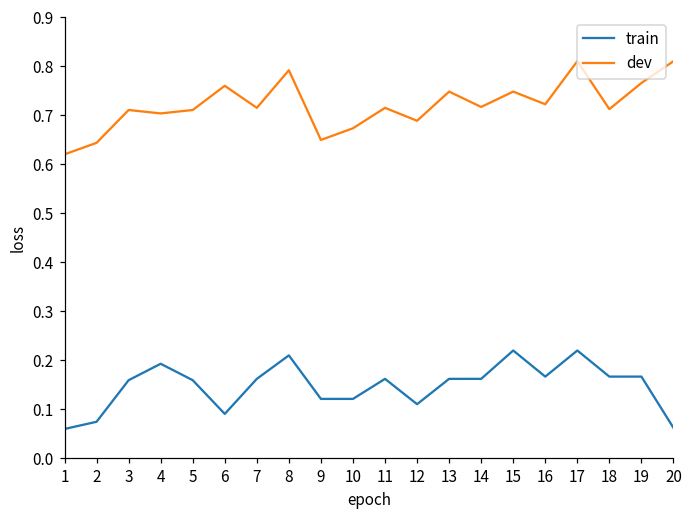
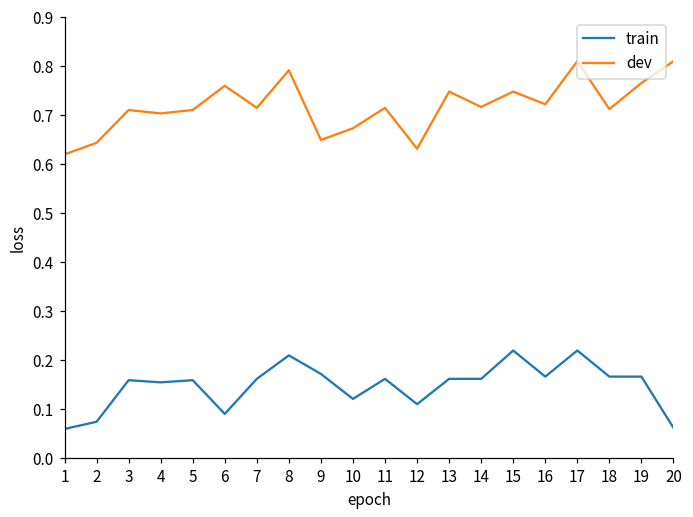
  {
    "train": {
      "1": 0.06,
      "2": 0.07,
      "3": 0.16,
-     "4": 0.19,
+     "4": 0.16,
      "5": 0.16,
      "6": 0.09,
      "7": 0.16,
      "8": 0.21,
-     "9": 0.12,
+     "9": 0.17,
      "10": 0.12,
      "11": 0.16,
      "12": 0.11,
      "13": 0.16,
      "14": 0.16,
      "15": 0.22,
      "16": 0.17,
      "17": 0.22,
      "18": 0.17,
      "19": 0.17,
      "20": 0.06
    },
    "dev": {
      "1": 0.62,
      "2": 0.64,
      "3": 0.71,
      "4": 0.70,
      "5": 0.71,
      "6": 0.76,
      "7": 0.71,
      "8": 0.79,
      "9": 0.65,
      "10": 0.67,
      "11": 0.71,
-     "12": 0.69,
+     "12": 0.63,
      "13": 0.75,
      "14": 0.72,
      "15": 0.75,
      "16": 0.72,
      "18": 0.71,
      "19": 0.77,
      "20": 0.81
    }
  }
